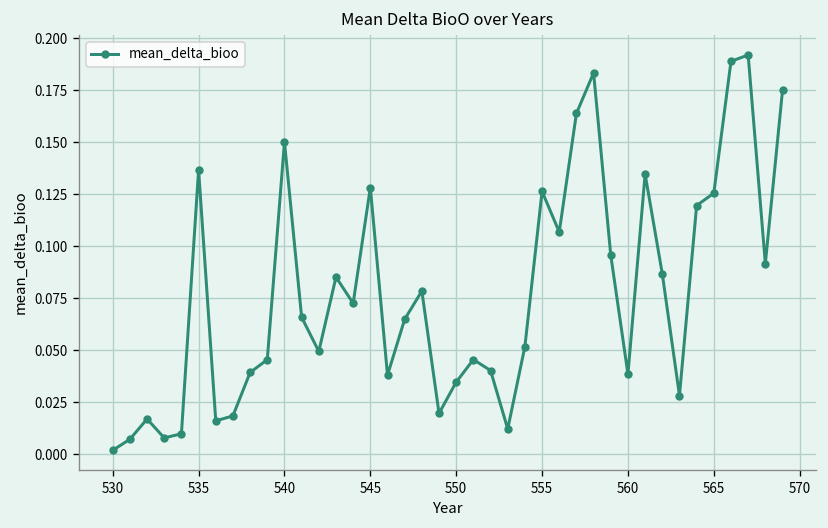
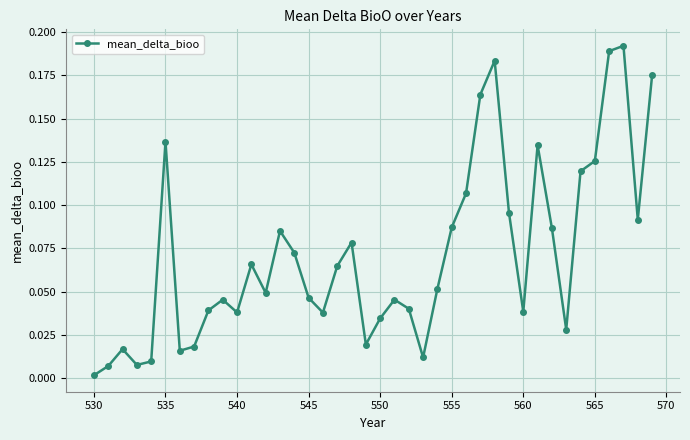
  {
    "530": 0.002,
    "535": 0.137,
-   "540": 0.150,
-   "545": 0.128,
+   "540": 0.038,
+   "545": 0.047,
    "550": 0.035,
-   "555": 0.126,
+   "555": 0.087,
    "560": 0.038,
    "565": 0.126
  }
